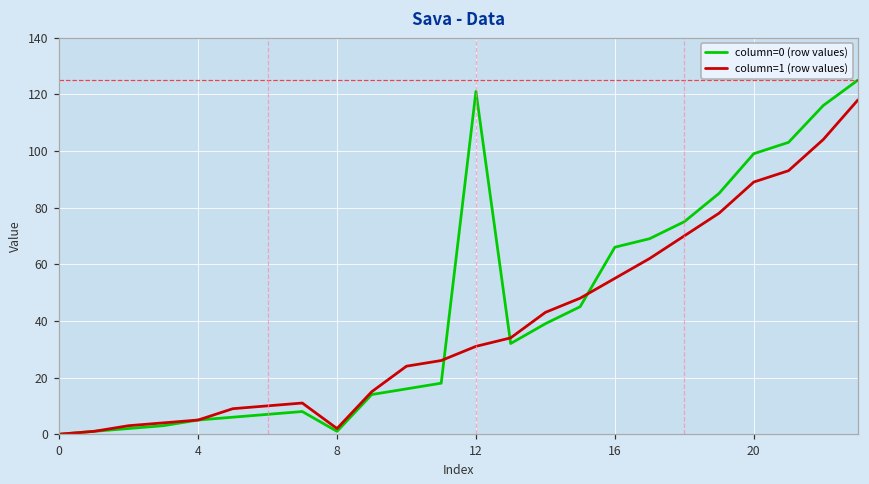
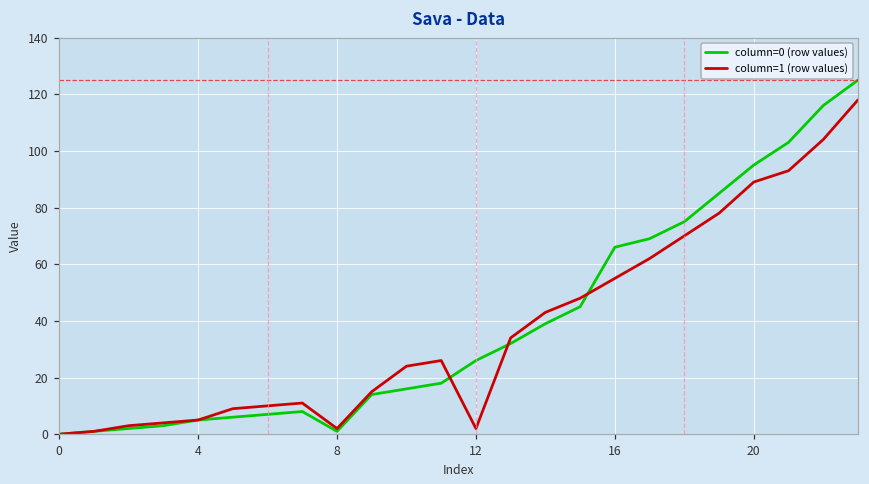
  {
    "column=0 (row values)": {
-     "12": 121,
+     "12": 26,
      "16": 66,
-     "20": 99
+     "20": 95
    },
    "column=1 (row values)": {
-     "12": 31,
+     "12": 2,
      "16": 55,
      "20": 89
    }
  }
